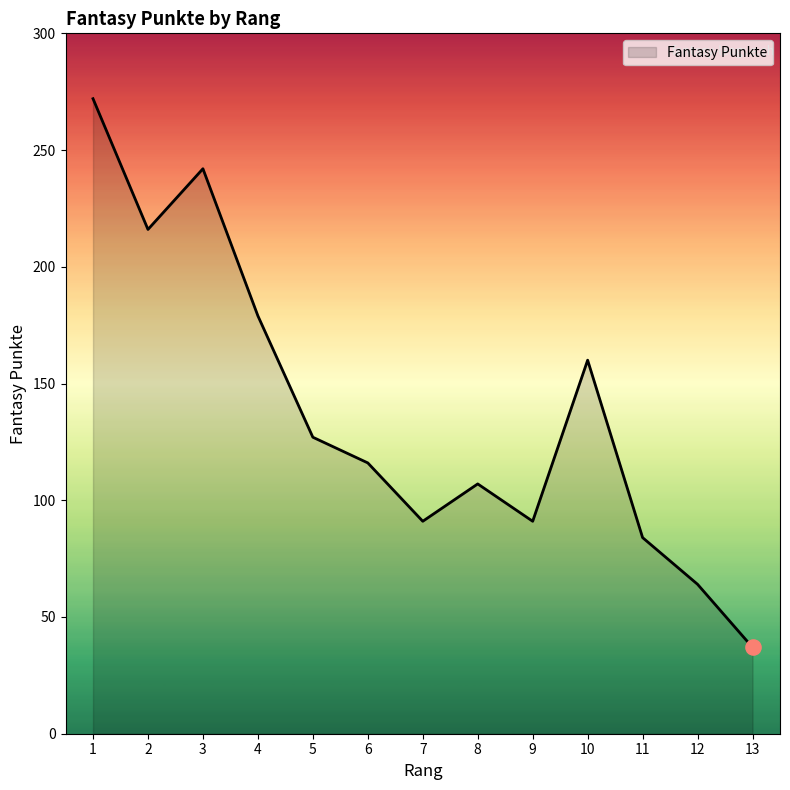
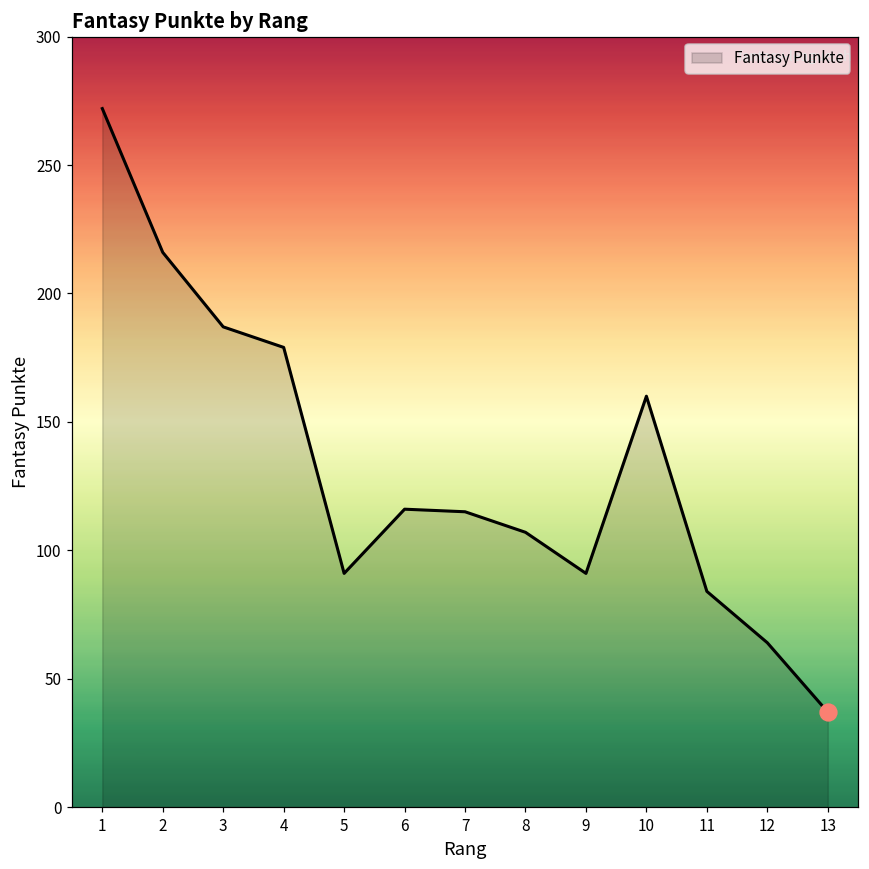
  {
    "Fantasy Punkte": {
      "1": 272,
      "2": 216,
-     "3": 242,
+     "3": 187,
      "4": 179,
-     "5": 127,
+     "5": 91,
      "6": 116,
-     "7": 91,
+     "7": 115,
      "8": 107,
      "9": 91,
      "10": 160,
      "11": 84,
      "12": 64
    }
  }
